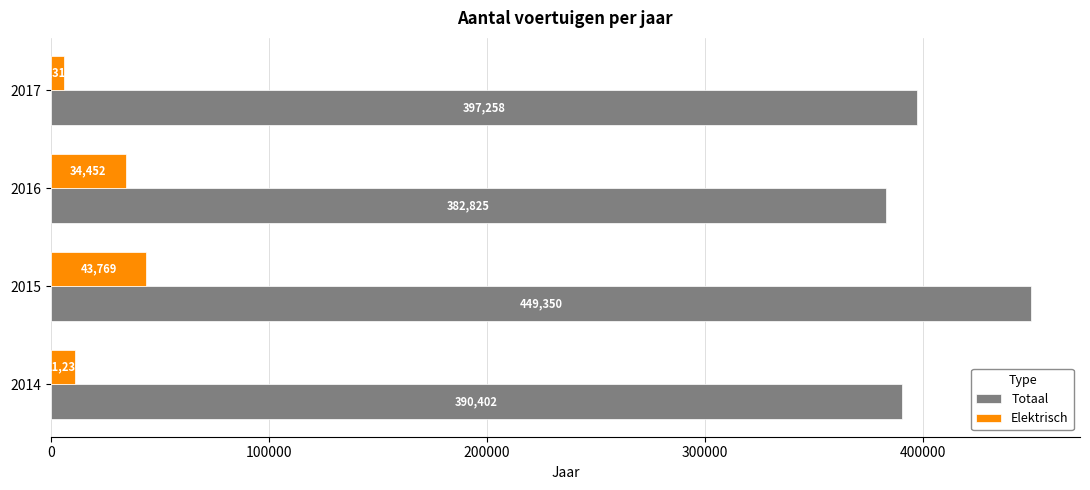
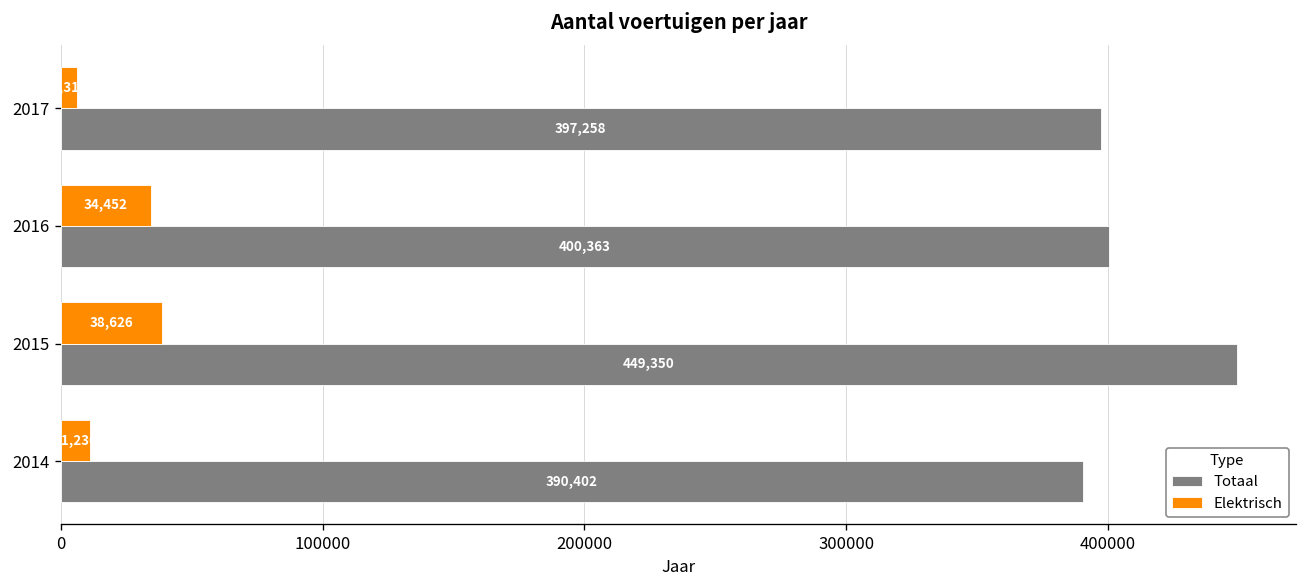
  {
    "Totaal": {
      "2017": "397,258",
-     "2016": "382,825",
+     "2016": "400,363",
      "2015": "449,350",
      "2014": "390,402"
    },
    "Elektrisch": {
      "2016": "34,452",
-     "2015": "43,769",
+     "2015": "38,626",
      "2014": "11,236"
    }
  }
